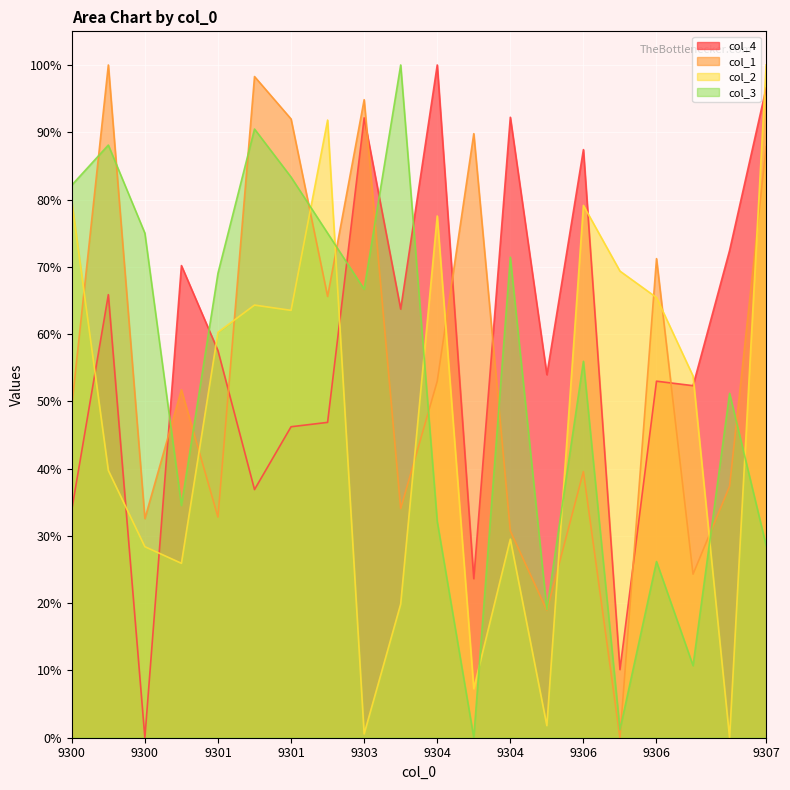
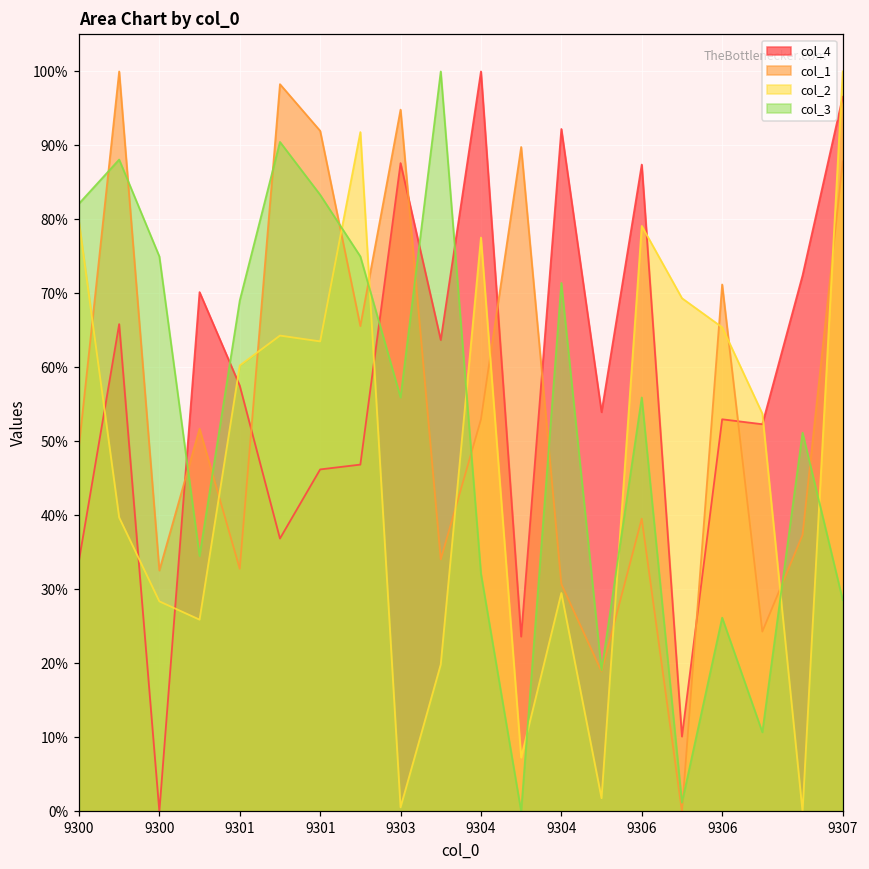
  {
    "col_4": {
-     "9303": "92%",
+     "9303": "88%",
      "9307": "97%"
    },
    "col_1": {
      "9303": "95%",
      "9307": "88%"
    },
    "col_2": {
      "9303": "1%",
      "9307": "100%"
    },
    "col_3": {
-     "9303": "67%",
+     "9303": "56%",
      "9307": "29%"
    }
  }
